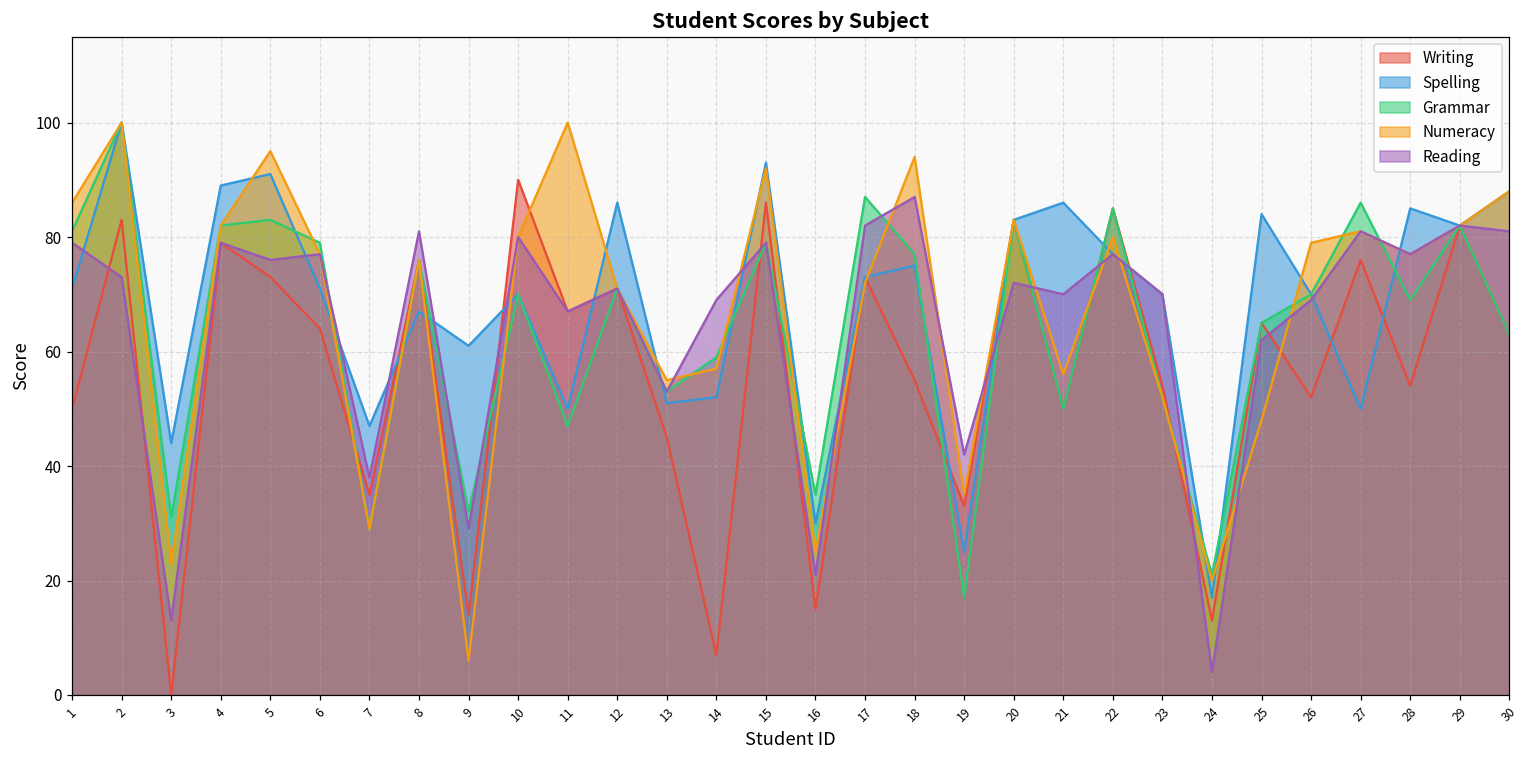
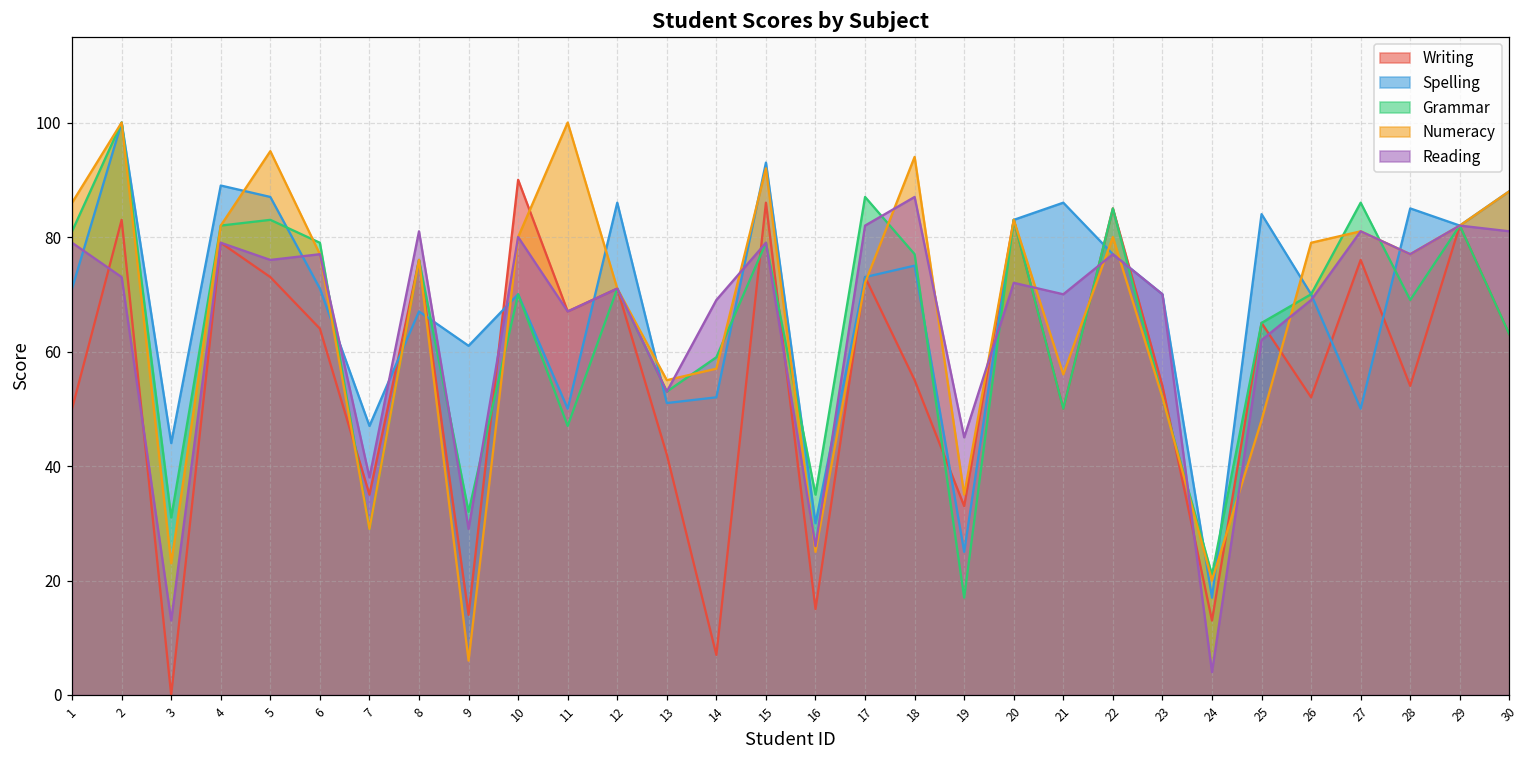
  {
    "Writing": {
      "1": 50,
      "2": 83,
      "3": 0,
      "5": 73,
      "6": 64,
      "7": 35,
      "9": 14,
      "10": 90,
-     "13": 45,
+     "13": 42,
      "14": 7,
      "15": 86,
      "16": 15,
      "18": 55,
      "19": 33,
      "23": 54,
      "24": 13,
      "26": 52,
      "27": 76,
      "28": 54
    },
    "Spelling": {
      "1": 71,
      "3": 44,
      "4": 89,
-     "5": 91,
+     "5": 87,
      "6": 71,
      "7": 47,
      "8": 67,
      "9": 61,
      "11": 50,
      "12": 86,
      "13": 51,
      "14": 52,
      "15": 93,
      "16": 30,
      "18": 75,
      "19": 25,
      "21": 86,
      "24": 17,
      "25": 84,
      "27": 50,
      "28": 85
    },
    "Grammar": {
      "1": 81,
      "3": 31,
      "5": 83,
      "6": 79,
      "9": 32,
      "11": 47,
      "14": 59,
      "16": 35,
      "17": 87,
      "18": 77,
      "19": 17,
      "24": 21,
      "27": 86,
      "28": 69
    },
    "Numeracy": {
      "1": 86,
      "3": 23,
      "5": 95,
      "9": 6,
      "11": 100,
      "13": 55,
      "14": 57,
      "15": 92,
      "16": 25,
      "17": 72,
      "18": 94,
      "19": 35,
      "21": 56,
      "22": 80,
      "24": 20,
      "25": 48,
      "26": 79
    },
    "Reading": {
      "1": 79,
      "2": 73,
      "3": 13,
      "5": 76,
      "7": 38,
      "8": 81,
      "9": 29,
      "14": 69,
-     "16": 21,
+     "16": 26,
      "17": 82,
      "18": 87,
-     "19": 42,
+     "19": 45,
      "20": 72,
      "21": 70,
      "24": 4,
      "25": 62,
      "26": 69,
      "30": 81
    }
  }
